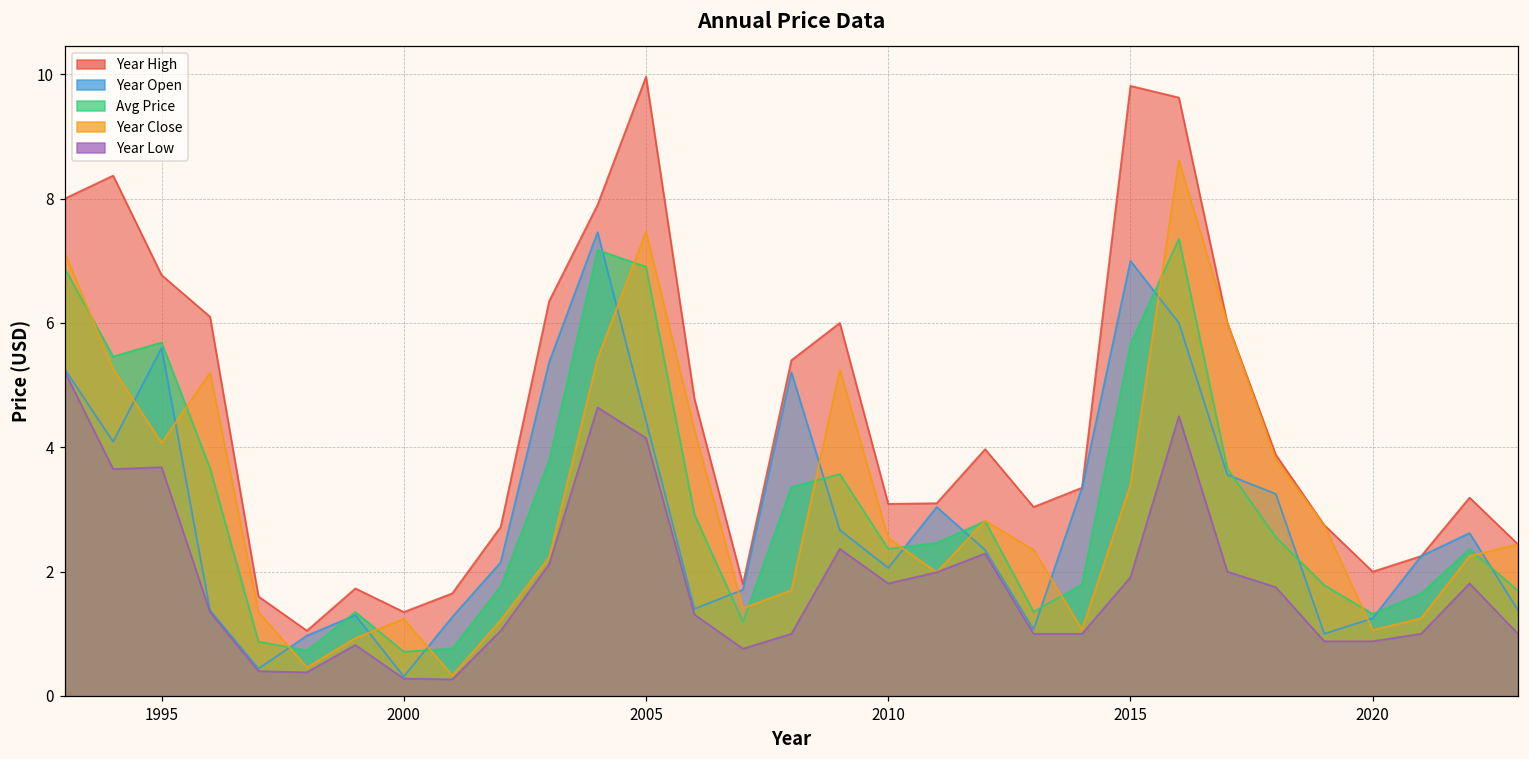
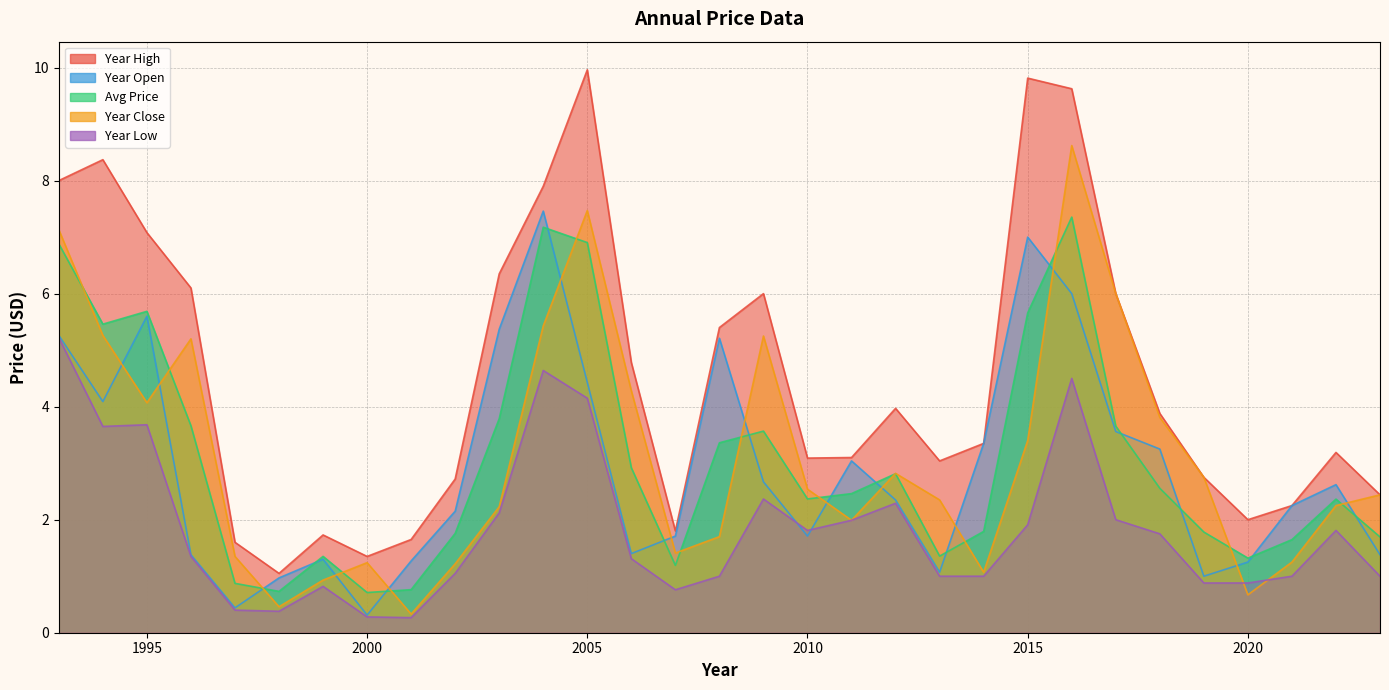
  {
    "Year High": {
-     "1995": 6.8,
+     "1995": 7.1,
      "2000": 1.4,
      "2005": 10.0,
      "2010": 3.1,
      "2015": 9.8,
      "2020": 2.0
    },
    "Year Open": {
      "1995": 5.6,
      "2005": 4.4,
-     "2010": 2.1,
+     "2010": 1.7,
      "2015": 7.0,
      "2020": 1.3
    },
    "Avg Price": {
      "1995": 5.7,
      "2000": 0.7,
      "2005": 6.9,
      "2010": 2.4,
      "2015": 5.7,
      "2020": 1.3
    },
    "Year Close": {
      "1995": 4.1,
      "2000": 1.2,
      "2005": 7.5,
      "2010": 2.5,
      "2015": 3.4,
-     "2020": 1.1
+     "2020": 0.7
    },
    "Year Low": {
      "1995": 3.7,
      "2005": 4.2,
      "2010": 1.8,
      "2015": 1.9,
      "2020": 0.9
    }
  }
